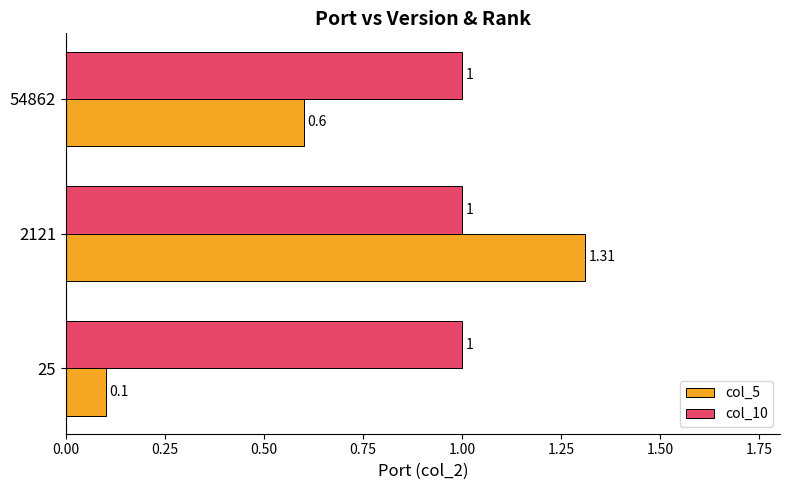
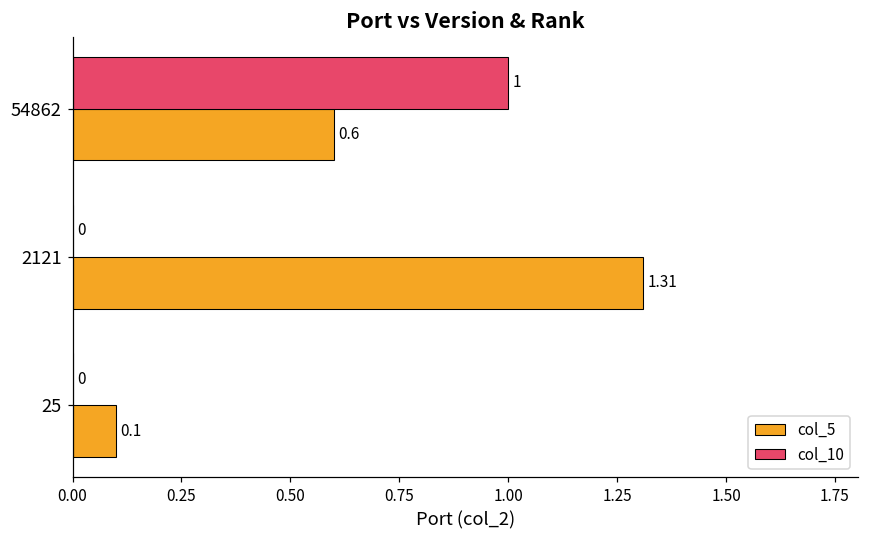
  {
    "col_5": {
      "54862": 0.6,
      "2121": 1.31,
      "25": 0.1
    },
    "col_10": {
      "54862": 1,
-     "2121": 1,
-     "25": 1
+     "2121": 0,
+     "25": 0
    }
  }
